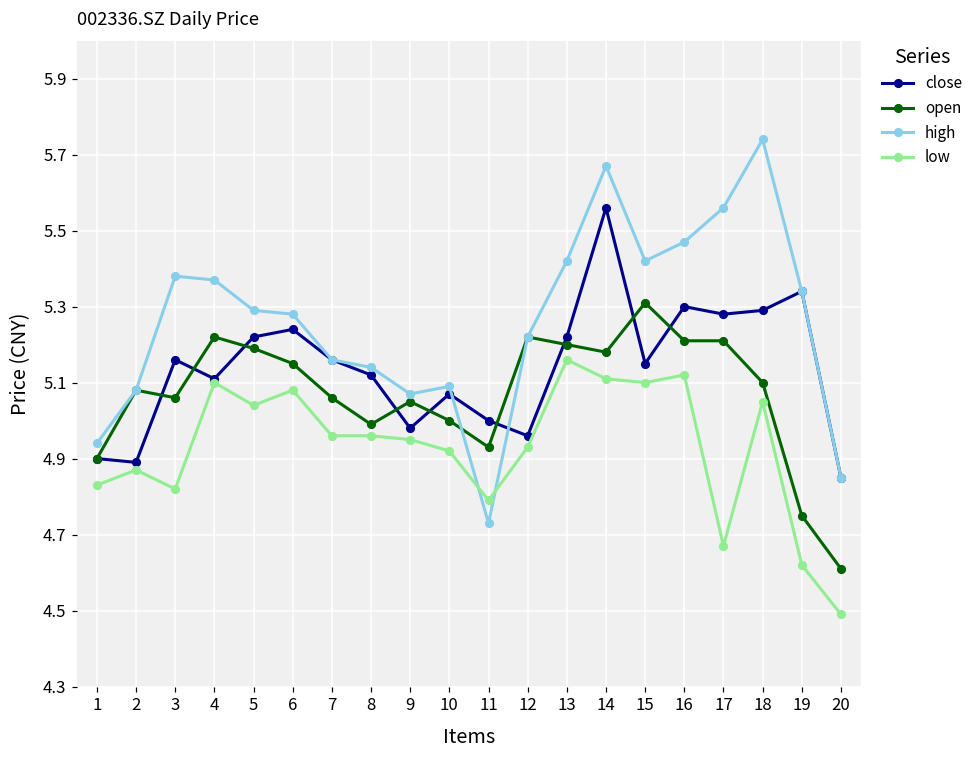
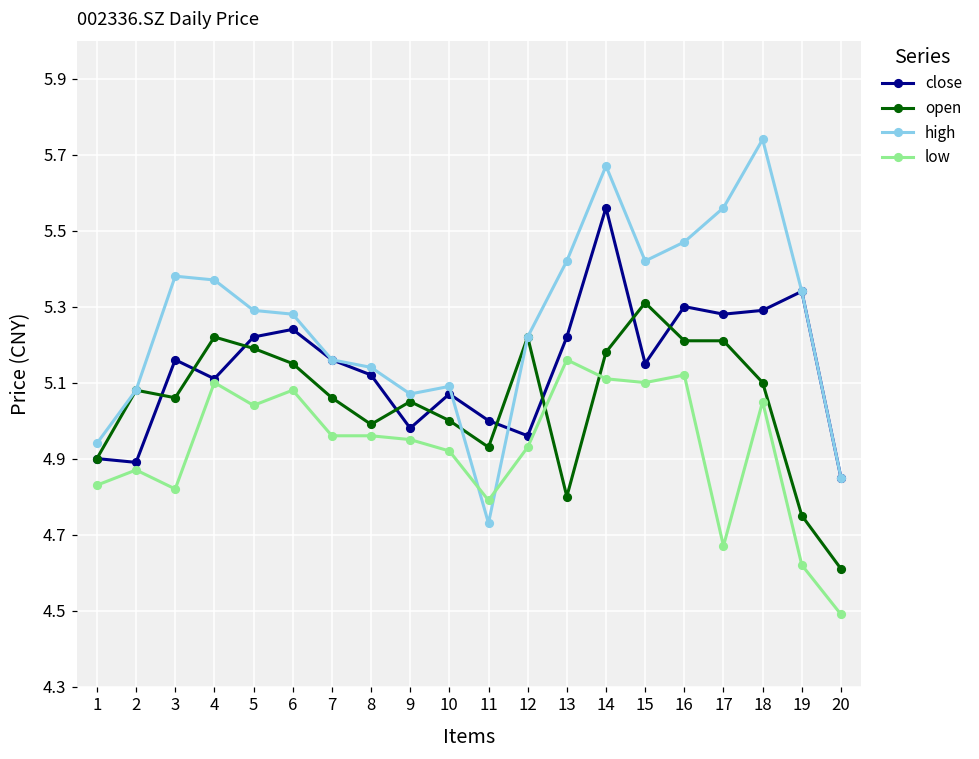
  {
    "close": {
      "2": 4.89,
      "3": 5.16,
      "4": 5.11,
      "5": 5.22,
      "6": 5.24,
      "8": 5.12,
      "9": 4.98,
      "10": 5.07,
      "11": 5.0,
      "12": 4.96,
      "13": 5.22,
      "14": 5.56,
      "15": 5.15,
      "16": 5.3,
      "17": 5.28,
      "18": 5.29
    },
    "open": {
      "3": 5.06,
      "4": 5.22,
      "5": 5.19,
      "6": 5.15,
      "7": 5.06,
      "8": 4.99,
      "9": 5.05,
      "10": 5.0,
      "11": 4.93,
-     "13": 5.2,
+     "13": 4.8,
      "14": 5.18,
      "15": 5.31,
      "16": 5.21,
      "17": 5.21,
      "18": 5.1,
      "19": 4.75,
      "20": 4.61
    },
    "high": {
      "1": 4.94,
      "3": 5.38,
      "4": 5.37,
      "5": 5.29,
      "6": 5.28,
      "8": 5.14,
      "9": 5.07,
      "10": 5.09,
      "11": 4.73,
      "13": 5.42,
      "14": 5.67,
      "15": 5.42,
      "16": 5.47,
      "17": 5.56,
      "18": 5.74
    },
    "low": {
      "1": 4.83,
      "2": 4.87,
      "3": 4.82,
      "4": 5.1,
      "5": 5.04,
      "6": 5.08,
      "7": 4.96,
      "8": 4.96,
      "9": 4.95,
      "10": 4.92,
      "11": 4.79,
      "12": 4.93,
      "13": 5.16,
      "14": 5.11,
      "15": 5.1,
      "16": 5.12,
      "17": 4.67,
      "18": 5.05,
      "19": 4.62,
      "20": 4.49
    }
  }
